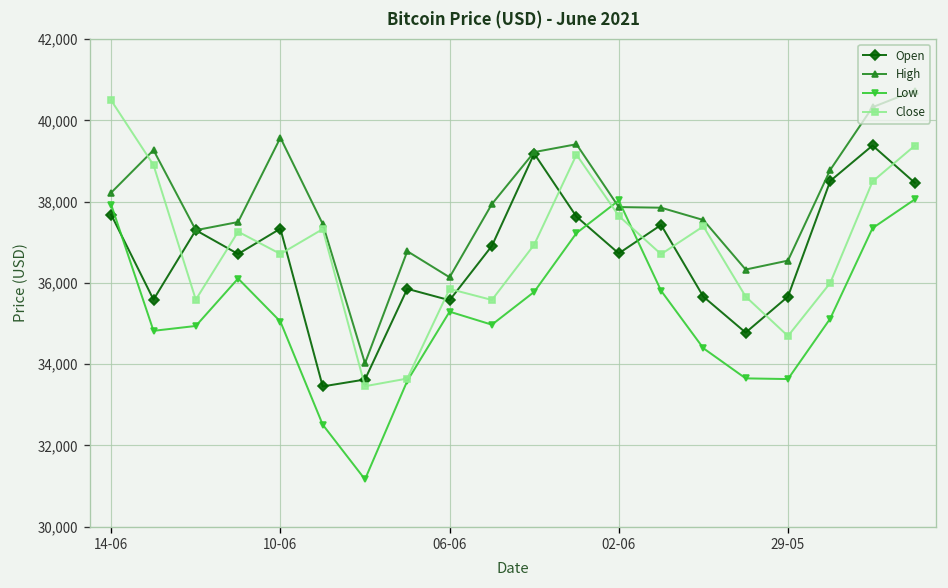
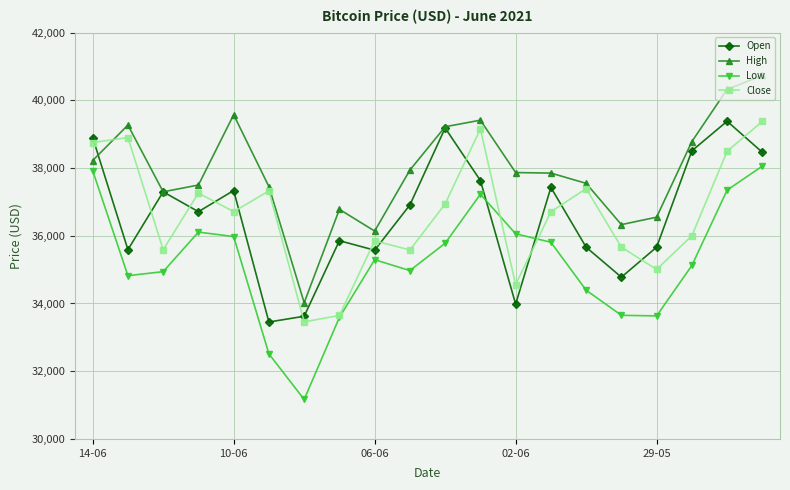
  {
    "Open": {
-     "14-06": "37,700",
+     "14-06": "38,900",
      "10-06": "37,300",
      "06-06": "35,600",
-     "02-06": "36,700",
+     "02-06": "34,000",
      "29-05": "35,700"
    },
    "High": {
      "14-06": "38,200",
      "10-06": "39,600",
      "06-06": "36,100",
      "02-06": "37,900",
      "29-05": "36,500"
    },
    "Low": {
      "14-06": "37,900",
-     "10-06": "35,000",
+     "10-06": "36,000",
      "06-06": "35,300",
-     "02-06": "38,000",
+     "02-06": "36,100",
      "29-05": "33,600"
    },
    "Close": {
-     "14-06": "40,500",
+     "14-06": "38,800",
      "10-06": "36,700",
      "06-06": "35,900",
-     "02-06": "37,600",
-     "29-05": "34,700"
+     "02-06": "34,600",
+     "29-05": "35,000"
    }
  }
